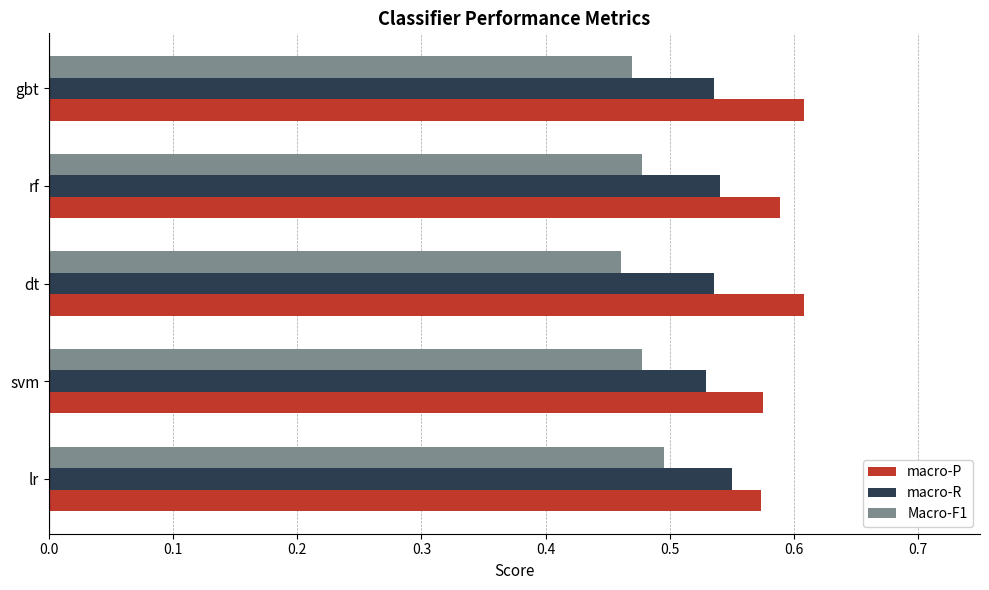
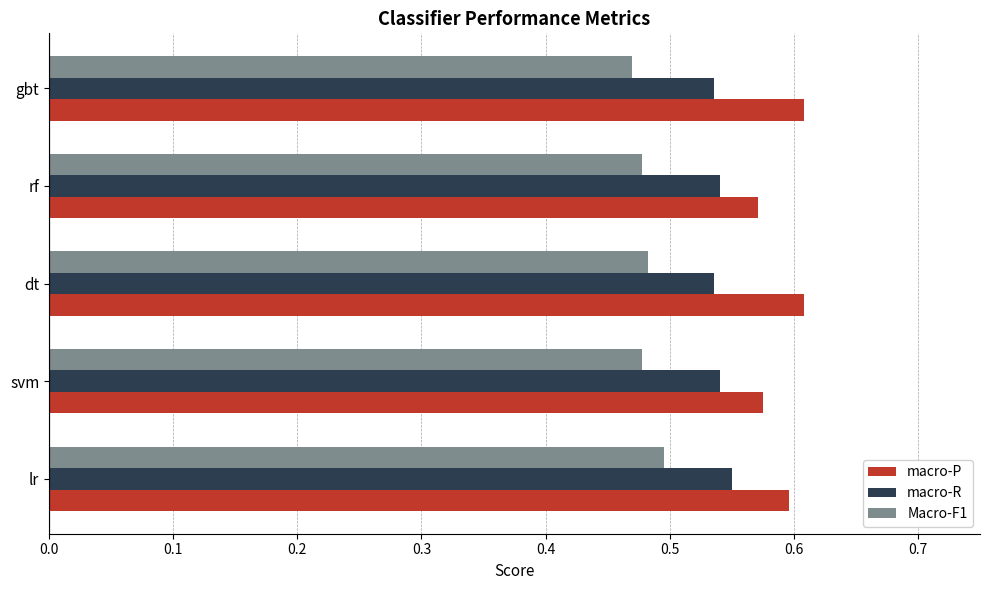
  {
    "macro-P": {
      "gbt": 0.609,
-     "rf": 0.589,
+     "rf": 0.571,
      "dt": 0.609,
      "svm": 0.575,
-     "lr": 0.573
+     "lr": 0.596
    },
    "macro-R": {
      "gbt": 0.536,
      "rf": 0.541,
      "dt": 0.536,
-     "svm": 0.529,
+     "svm": 0.541,
      "lr": 0.550
    },
    "Macro-F1": {
      "gbt": 0.470,
      "rf": 0.478,
-     "dt": 0.461,
+     "dt": 0.482,
      "svm": 0.478,
      "lr": 0.496
    }
  }
